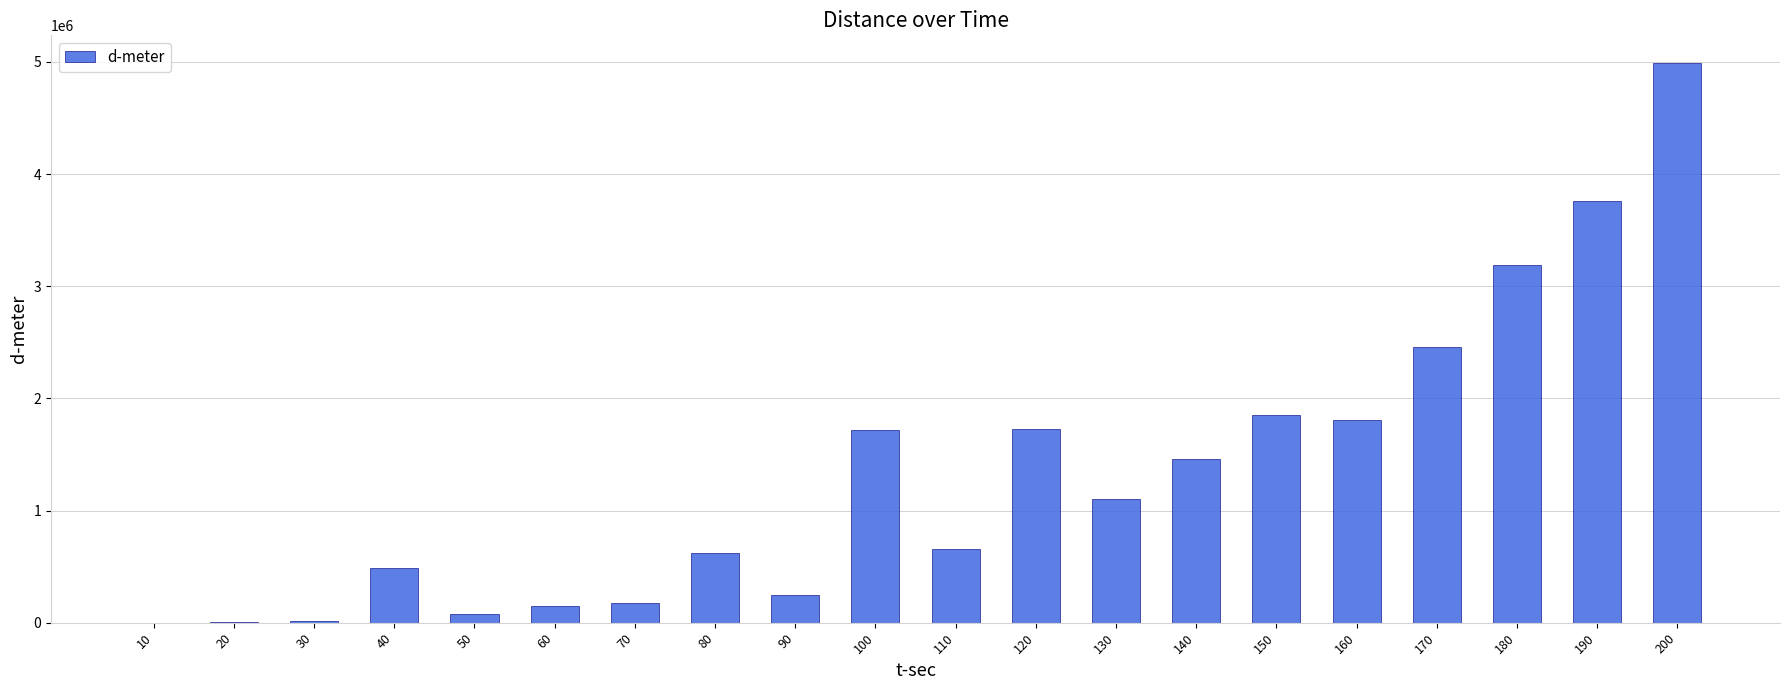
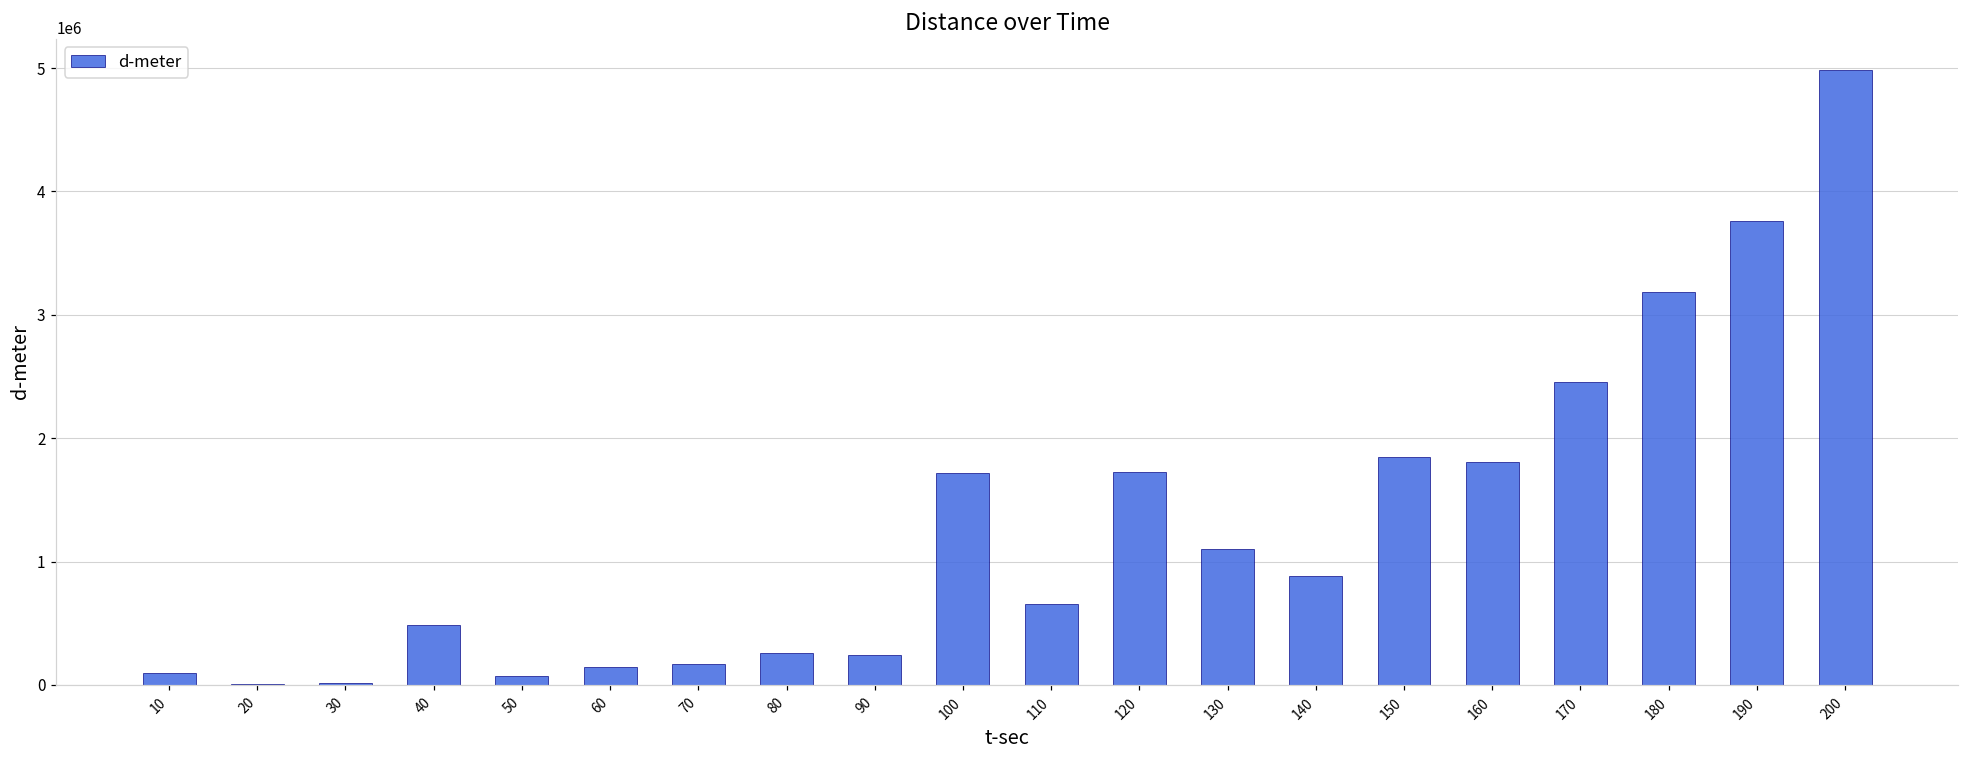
  {
-   "10": 0,
+   "10": 90000,
    "40": 490000,
    "50": 80000,
    "60": 150000,
    "70": 170000,
-   "80": 620000,
+   "80": 260000,
    "90": 250000,
    "100": 1720000,
    "110": 660000,
    "120": 1730000,
    "130": 1100000,
-   "140": 1460000,
+   "140": 880000,
    "150": 1850000,
    "160": 1810000,
    "170": 2460000,
    "180": 3190000,
    "190": 3760000,
    "200": 4990000
  }
